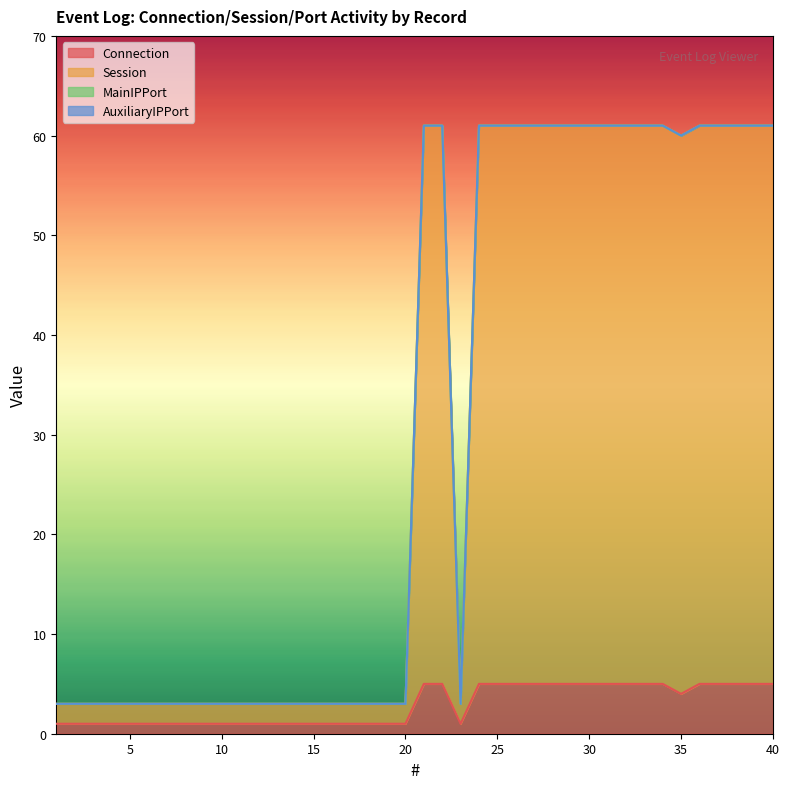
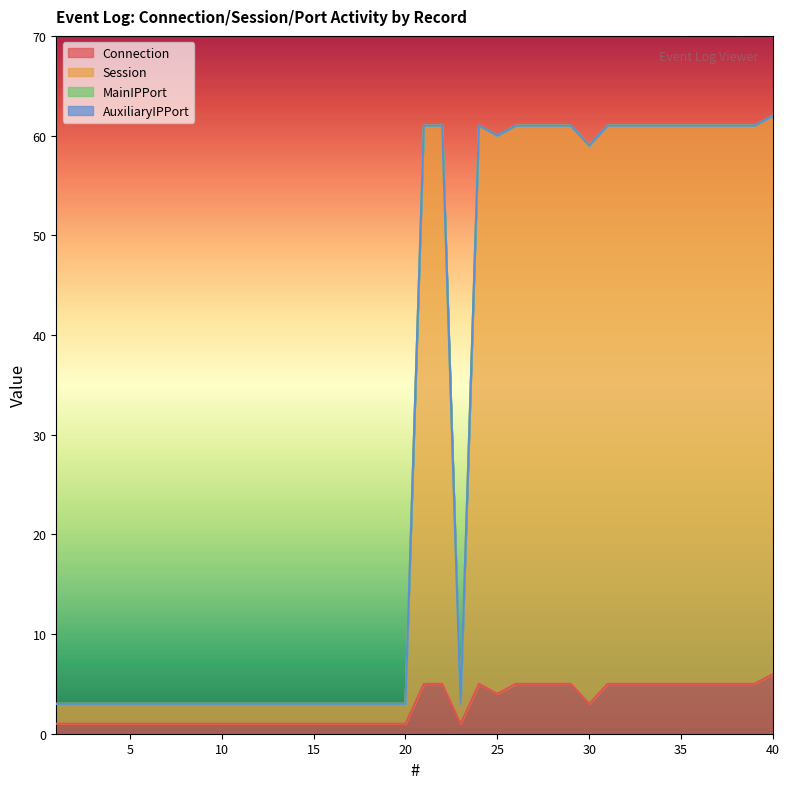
  {
    "Connection": {
      "5": 1,
      "10": 1,
      "15": 1,
      "20": 1,
-     "25": 5,
-     "30": 5,
-     "35": 4,
-     "40": 5
+     "25": 4,
+     "30": 3,
+     "35": 5,
+     "40": 6
    }
  }
